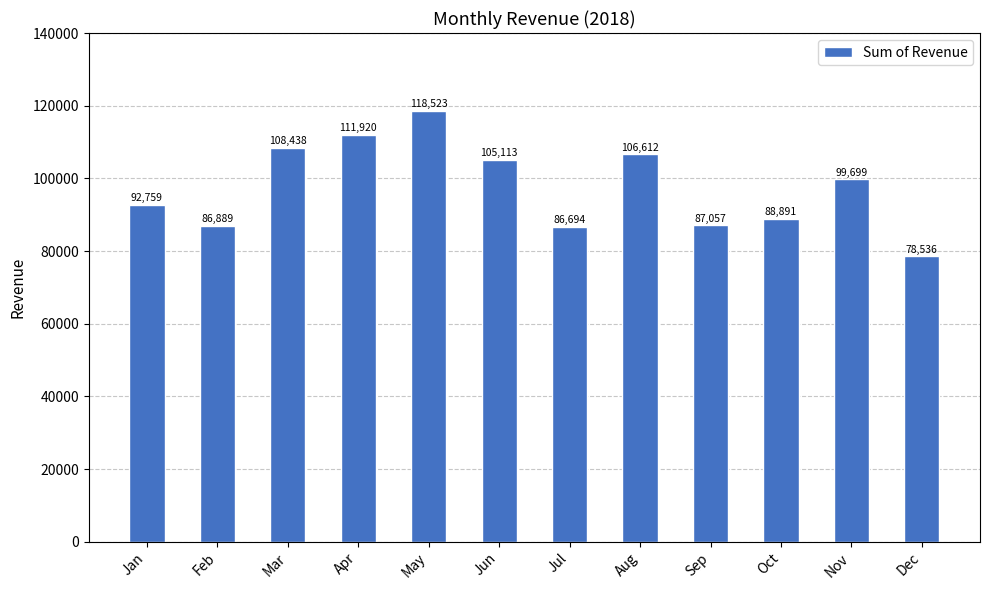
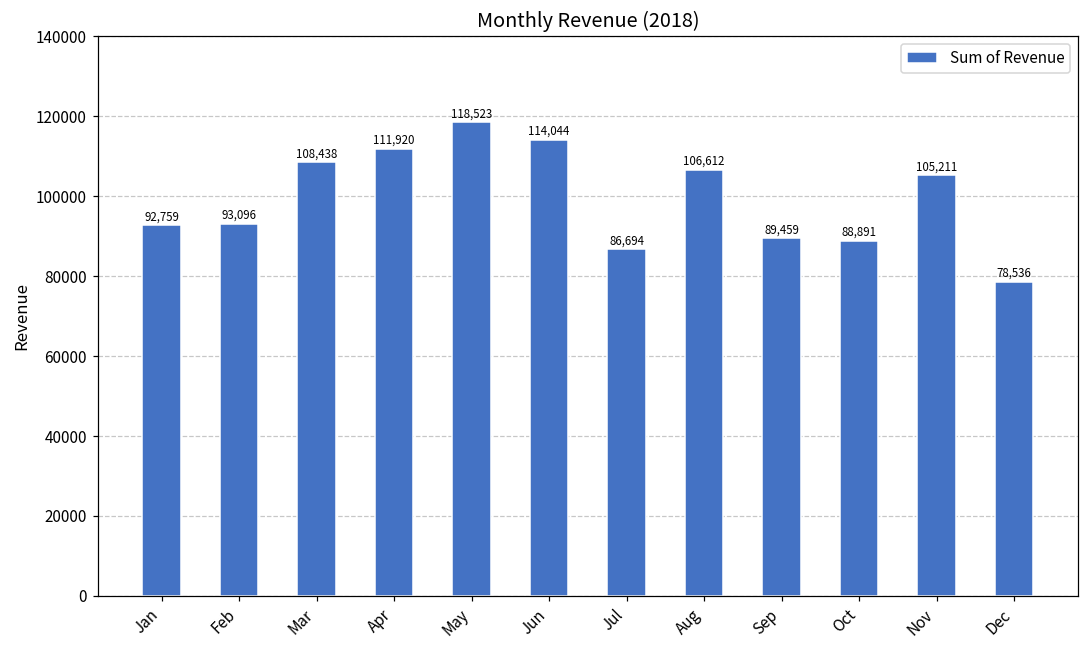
  {
    "Jan": "92,759",
-   "Feb": "86,889",
+   "Feb": "93,096",
    "Mar": "108,438",
    "Apr": "111,920",
    "May": "118,523",
-   "Jun": "105,113",
+   "Jun": "114,044",
    "Jul": "86,694",
    "Aug": "106,612",
-   "Sep": "87,057",
+   "Sep": "89,459",
    "Oct": "88,891",
-   "Nov": "99,699",
+   "Nov": "105,211",
    "Dec": "78,536"
  }
